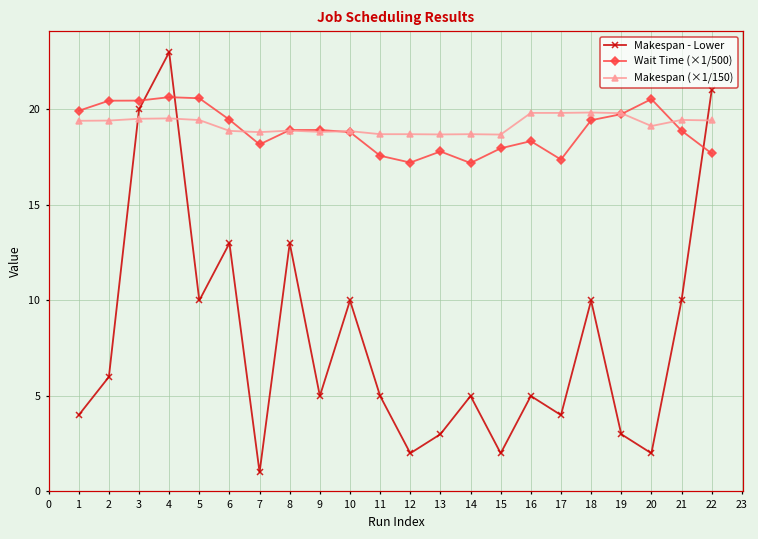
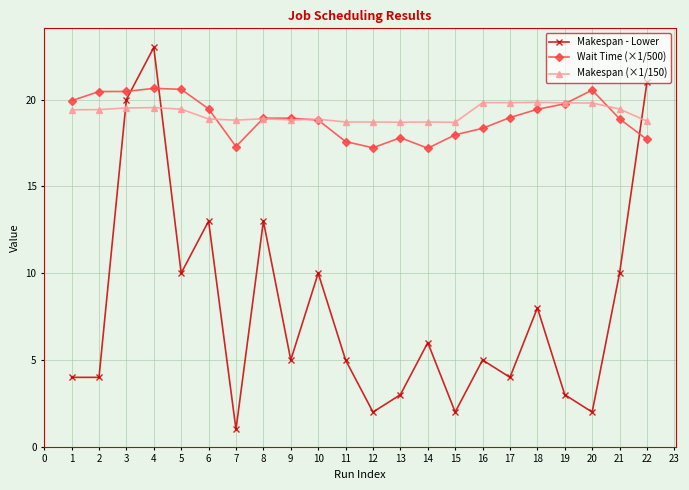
  {
    "Makespan - Lower": {
      "1": 4,
-     "2": 6,
+     "2": 4,
      "3": 20,
      "4": 23,
      "5": 10,
      "6": 13,
      "7": 1,
      "8": 13,
      "9": 5,
      "10": 10,
      "11": 5,
      "12": 2,
      "13": 3,
-     "14": 5,
+     "14": 6,
      "15": 2,
      "16": 5,
      "17": 4,
-     "18": 10,
+     "18": 8,
      "19": 3,
      "20": 2,
      "21": 10
    },
    "Wait Time (×1/500)": {
      "1": 19.9,
      "2": 20.5,
      "3": 20.5,
      "4": 20.6,
      "5": 20.6,
      "6": 19.5,
-     "7": 18.2,
+     "7": 17.3,
      "11": 17.6,
      "12": 17.2,
      "13": 17.8,
      "14": 17.2,
      "15": 18.0,
      "16": 18.3,
-     "17": 17.4,
+     "17": 19.0,
      "18": 19.4,
      "20": 20.5,
      "21": 18.9,
      "22": 17.7
    },
    "Makespan (×1/150)": {
      "1": 19.4,
      "2": 19.4,
      "3": 19.5,
      "4": 19.5,
      "5": 19.4,
      "6": 18.9,
      "7": 18.8,
      "11": 18.7,
      "12": 18.7,
      "13": 18.7,
      "14": 18.7,
      "15": 18.7,
      "16": 19.8,
      "17": 19.8,
      "18": 19.8,
-     "20": 19.1,
+     "20": 19.8,
      "21": 19.5,
-     "22": 19.4
+     "22": 18.8
    }
  }
